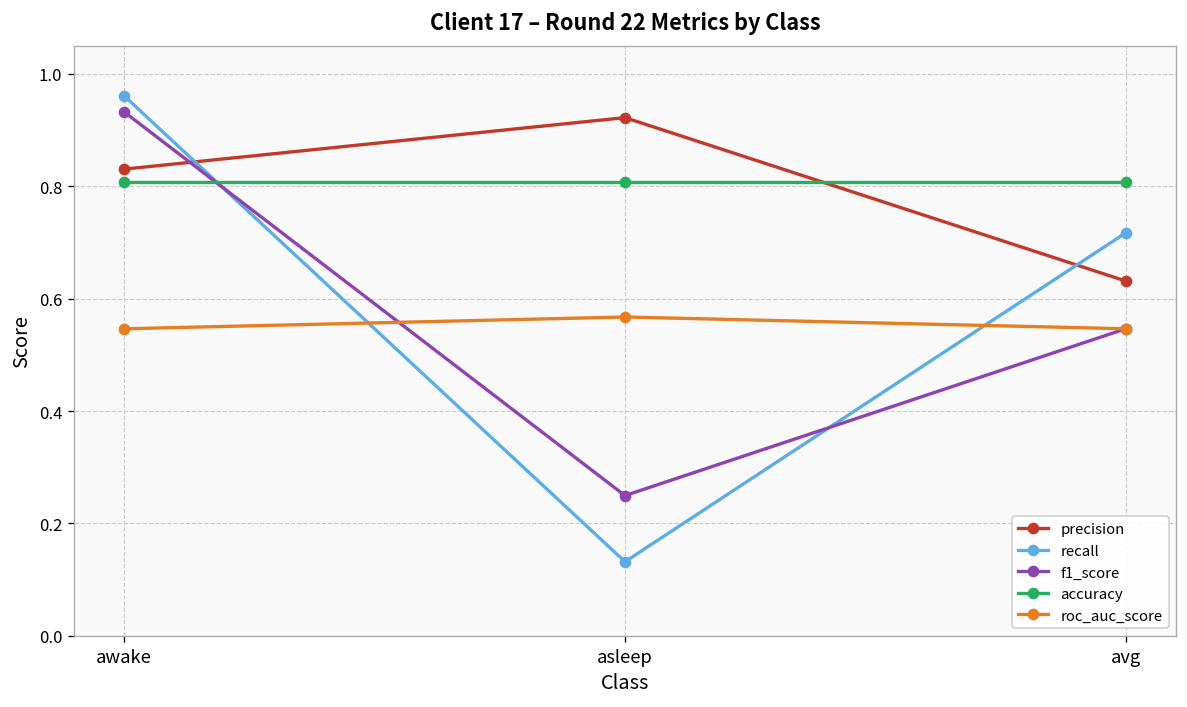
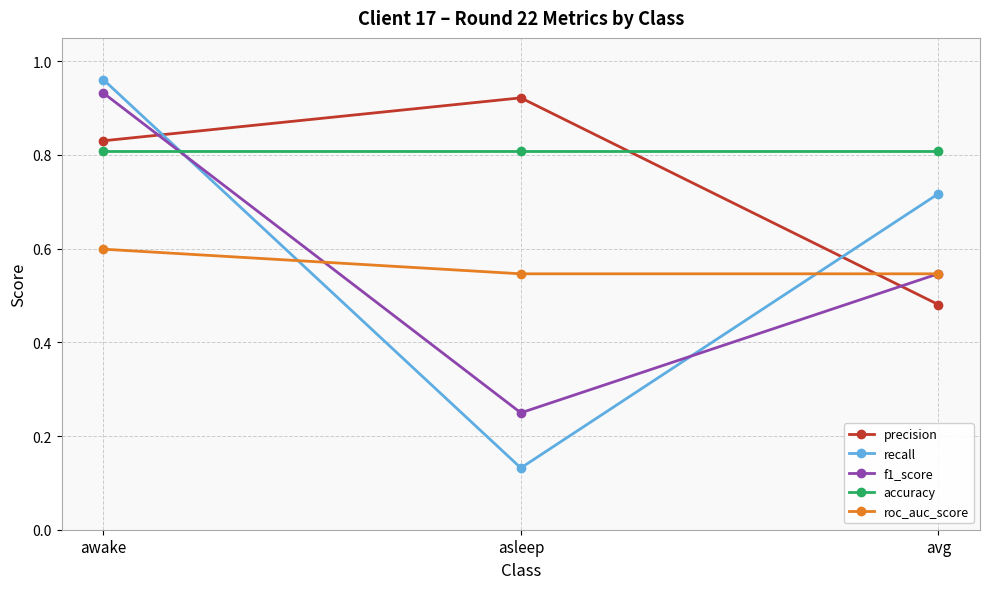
  {
    "precision": {
      "awake": 0.83,
      "asleep": 0.92,
-     "avg": 0.63
+     "avg": 0.48
    },
    "recall": {
      "awake": 0.96,
      "asleep": 0.13,
      "avg": 0.72
    },
    "f1_score": {
      "awake": 0.93,
      "asleep": 0.25
    },
    "accuracy": {
      "awake": 0.81,
      "asleep": 0.81,
      "avg": 0.81
    },
    "roc_auc_score": {
-     "awake": 0.55,
-     "asleep": 0.57
+     "awake": 0.60,
+     "asleep": 0.55
    }
  }
